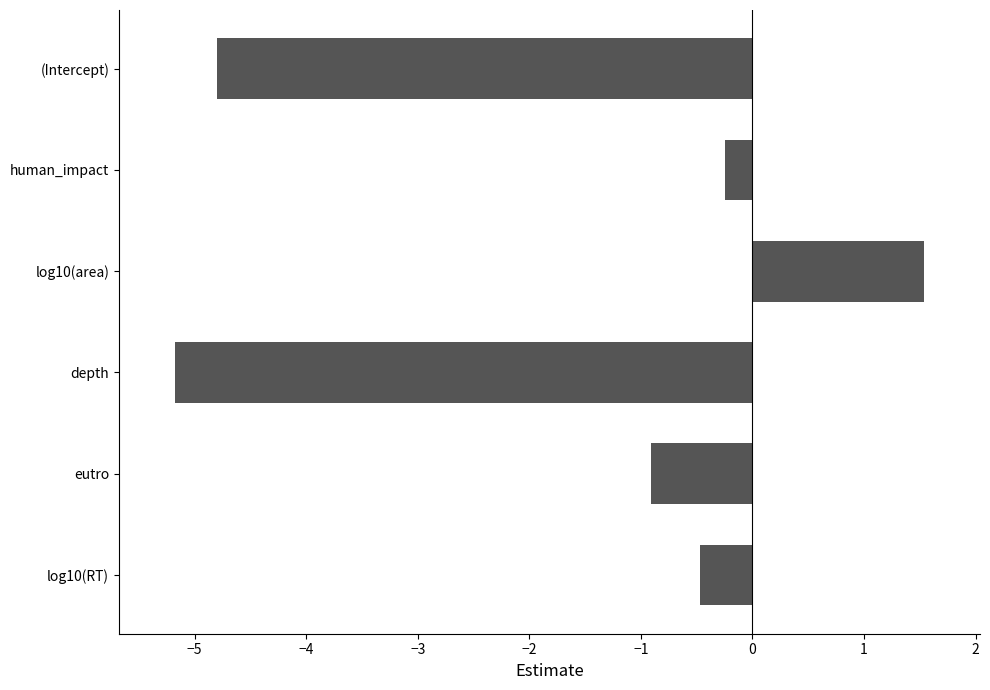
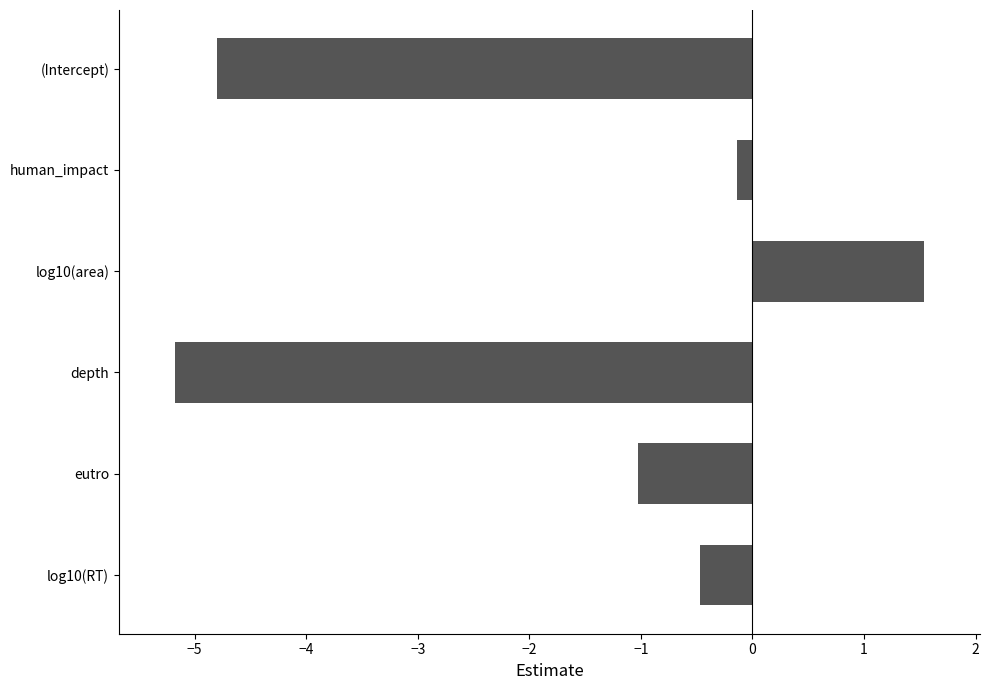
  {
    "(Intercept)": -4.80,
-   "human_impact": -0.25,
+   "human_impact": -0.14,
    "log10(area)": 1.54,
    "depth": -5.18,
-   "eutro": -0.91,
+   "eutro": -1.02,
    "log10(RT)": -0.47
  }
